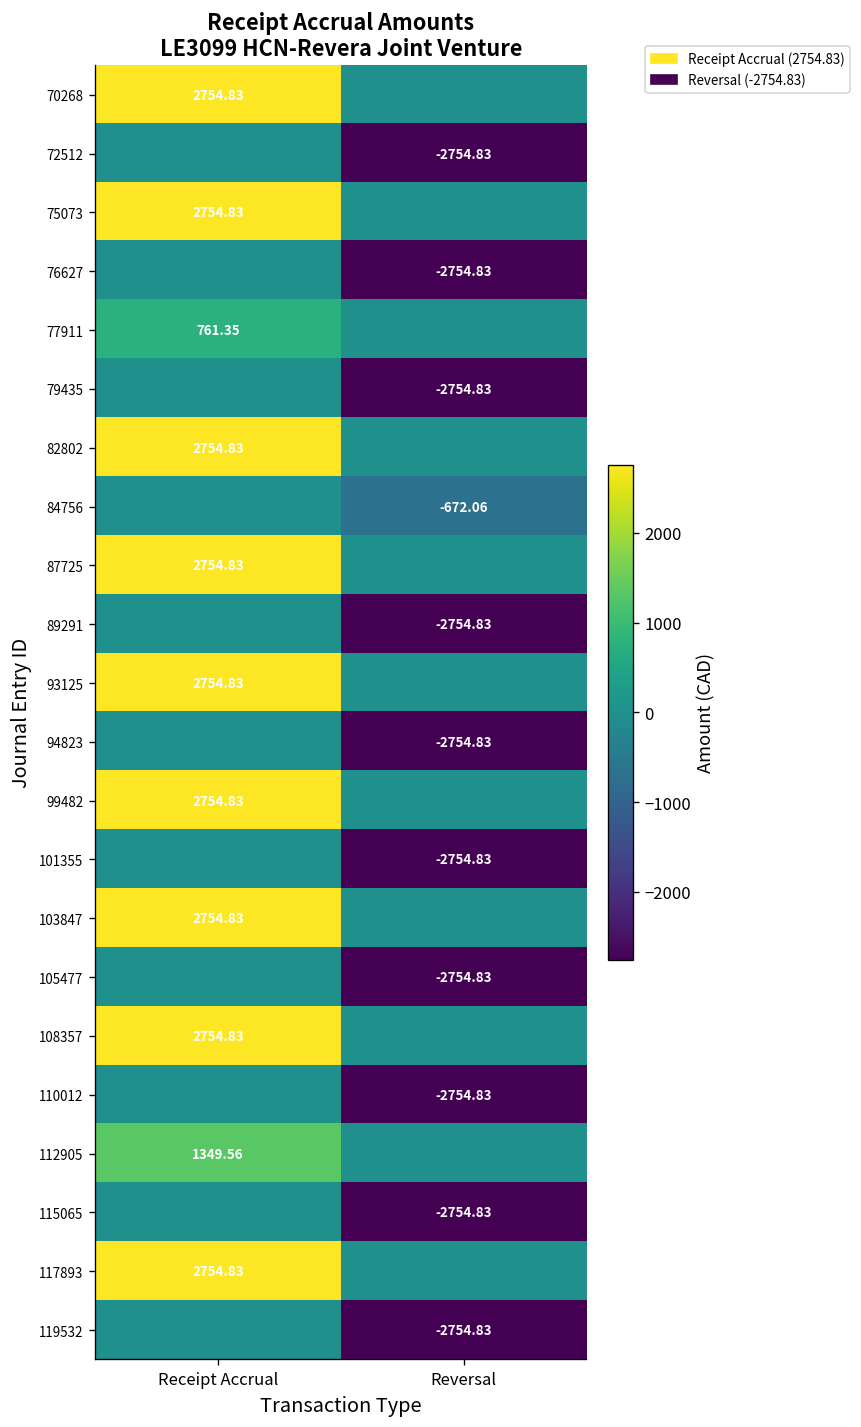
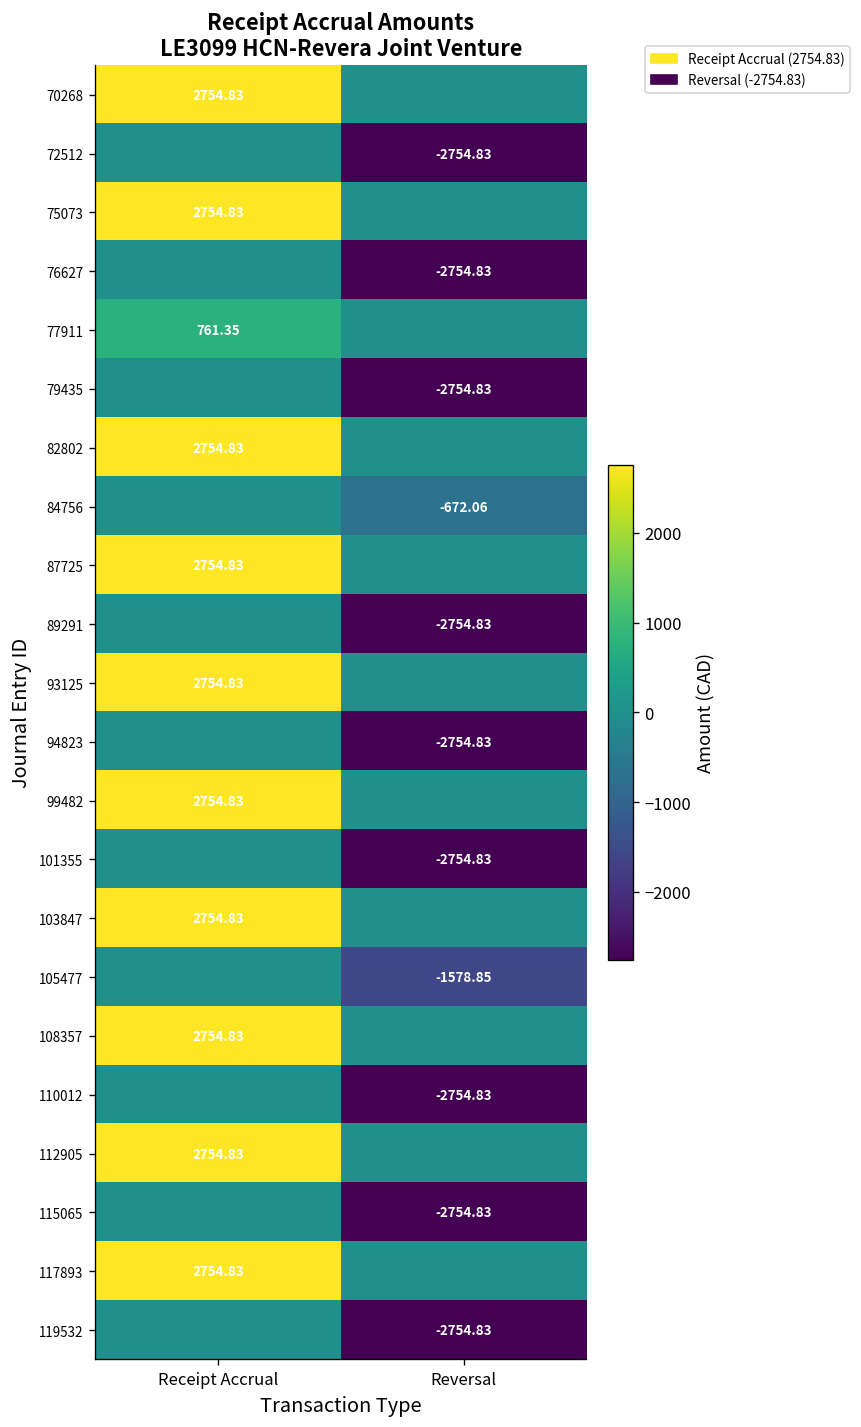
  {
    "70268": {
      "Receipt Accrual": 2754.83
    },
    "72512": {
      "Reversal": -2754.83
    },
    "75073": {
      "Receipt Accrual": 2754.83
    },
    "76627": {
      "Reversal": -2754.83
    },
    "77911": {
      "Receipt Accrual": 761.35
    },
    "79435": {
      "Reversal": -2754.83
    },
    "82802": {
      "Receipt Accrual": 2754.83
    },
    "84756": {
      "Reversal": -672.06
    },
    "87725": {
      "Receipt Accrual": 2754.83
    },
    "89291": {
      "Reversal": -2754.83
    },
    "93125": {
      "Receipt Accrual": 2754.83
    },
    "94823": {
      "Reversal": -2754.83
    },
    "99482": {
      "Receipt Accrual": 2754.83
    },
    "101355": {
      "Reversal": -2754.83
    },
    "103847": {
      "Receipt Accrual": 2754.83
    },
    "105477": {
-     "Reversal": -2754.83
+     "Reversal": -1578.85
    },
    "108357": {
      "Receipt Accrual": 2754.83
    },
    "110012": {
      "Reversal": -2754.83
    },
    "112905": {
-     "Receipt Accrual": 1349.56
+     "Receipt Accrual": 2754.83
    },
    "115065": {
      "Reversal": -2754.83
    },
    "117893": {
      "Receipt Accrual": 2754.83
    },
    "119532": {
      "Reversal": -2754.83
    }
  }
